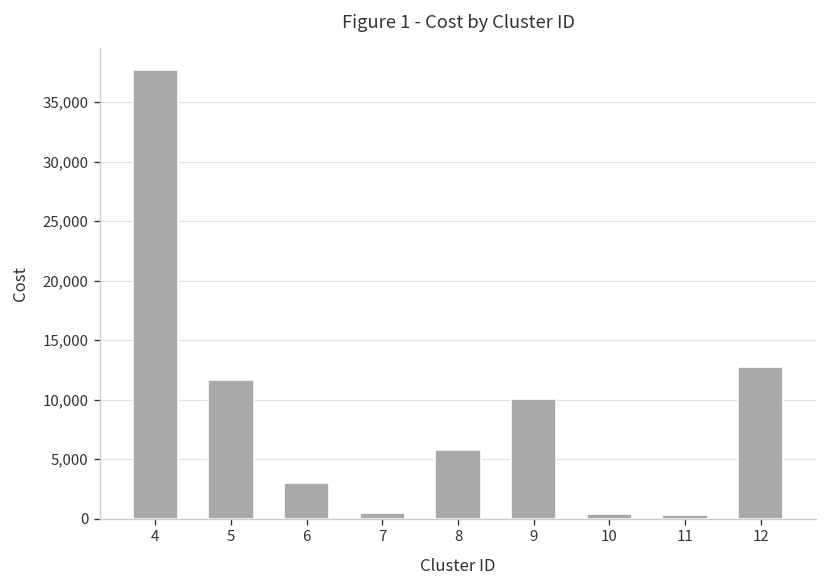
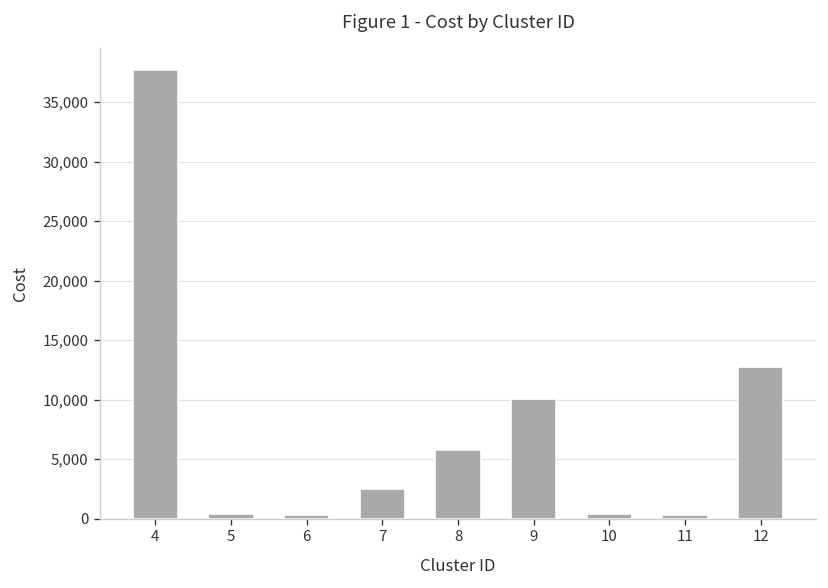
  {
    "4": "38,000",
-   "5": "12,000",
-   "6": "3,000",
-   "7": "0",
+   "5": "0",
+   "6": "0",
+   "7": "2,000",
    "8": "6,000",
    "9": "10,000",
    "10": "0",
    "11": "0",
    "12": "13,000"
  }
